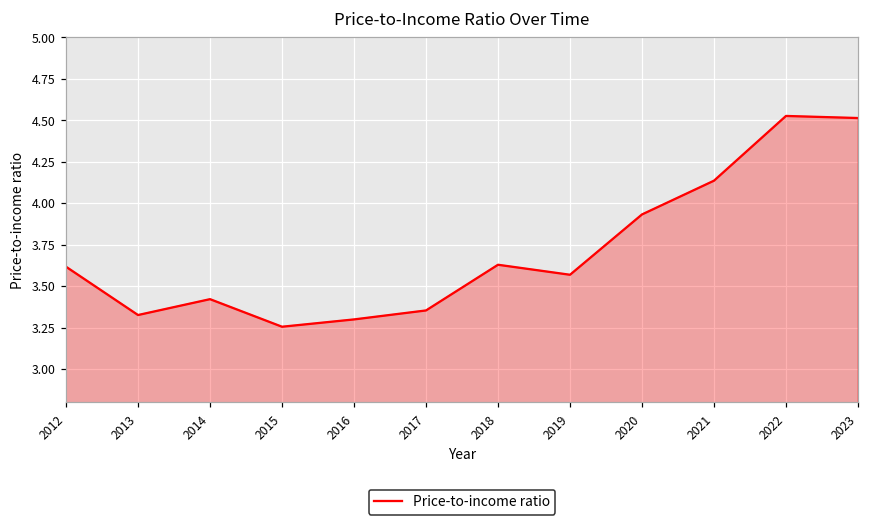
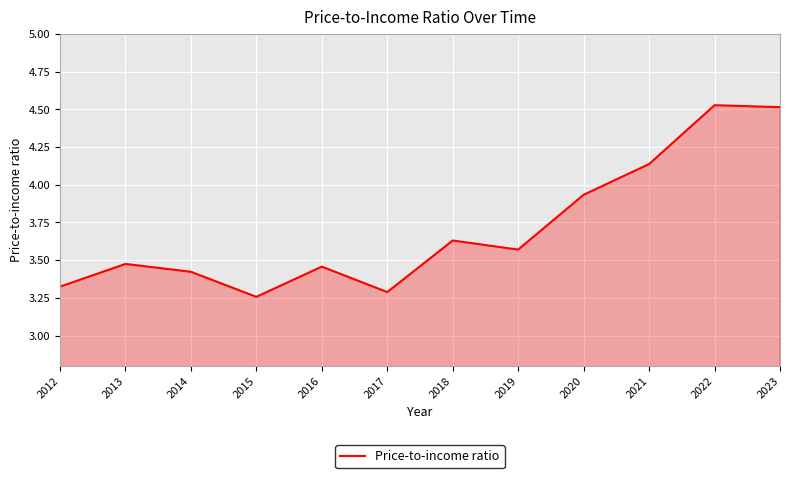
  {
-   "2012": 3.62,
-   "2013": 3.33,
+   "2012": 3.32,
+   "2013": 3.47,
    "2014": 3.42,
    "2015": 3.26,
-   "2016": 3.30,
-   "2017": 3.35,
+   "2016": 3.46,
+   "2017": 3.29,
    "2018": 3.63,
    "2019": 3.57,
    "2020": 3.93,
    "2021": 4.14,
    "2022": 4.53,
    "2023": 4.51
  }
